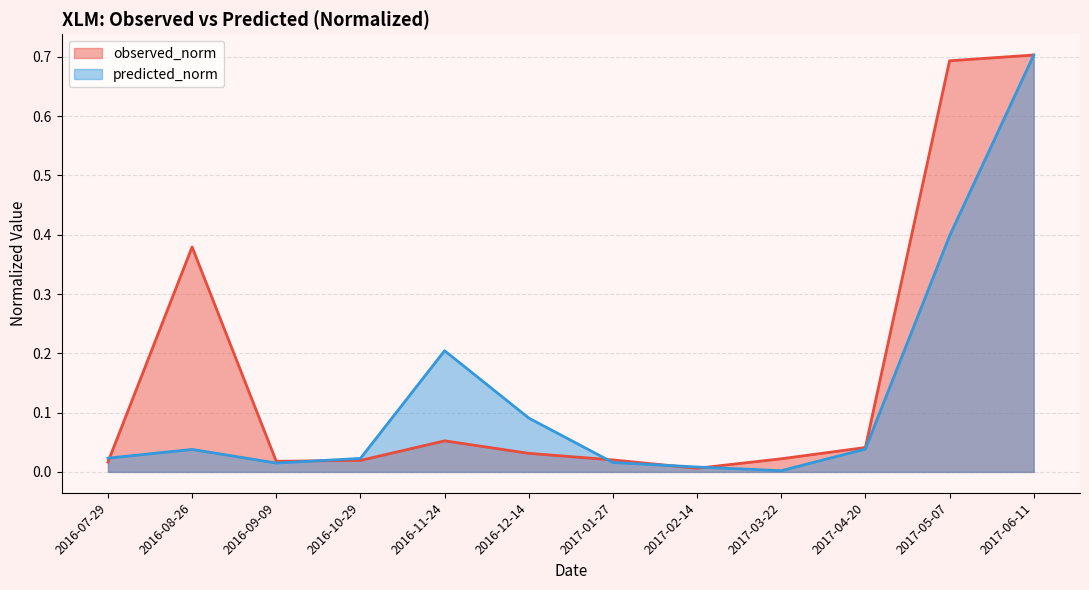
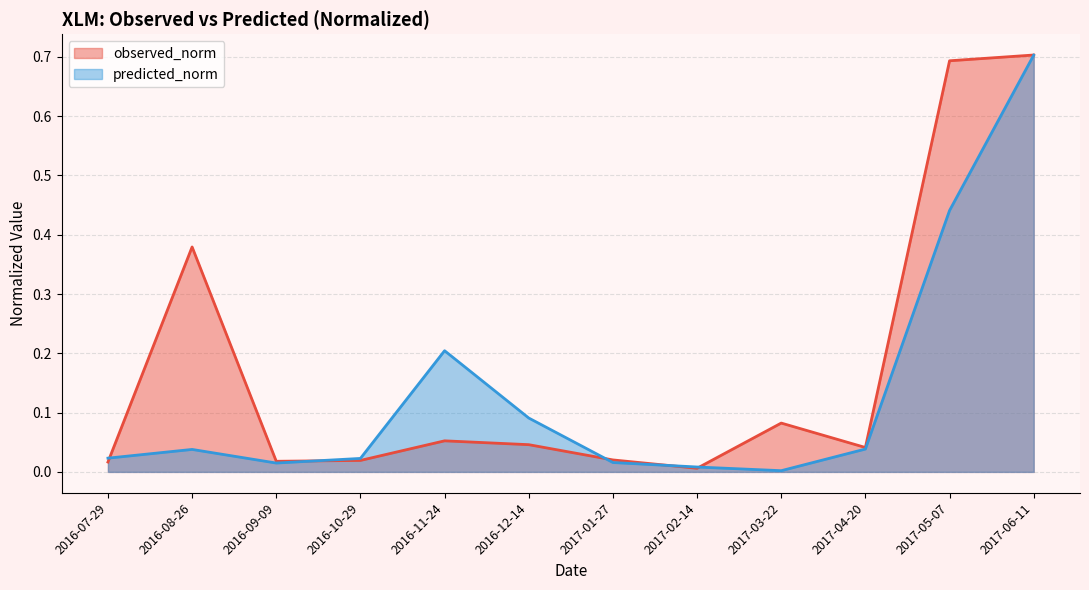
  {
    "observed_norm": {
      "2016-07-29": 0.02,
      "2016-08-26": 0.38,
      "2016-11-24": 0.05,
-     "2016-12-14": 0.03,
+     "2016-12-14": 0.05,
      "2017-01-27": 0.02,
-     "2017-03-22": 0.02,
+     "2017-03-22": 0.08,
      "2017-05-07": 0.69
    },
    "predicted_norm": {
      "2016-07-29": 0.02,
      "2016-08-26": 0.04,
      "2016-11-24": 0.20,
      "2016-12-14": 0.09,
      "2017-01-27": 0.02,
      "2017-03-22": 0.00,
-     "2017-05-07": 0.40
+     "2017-05-07": 0.44
    }
  }
